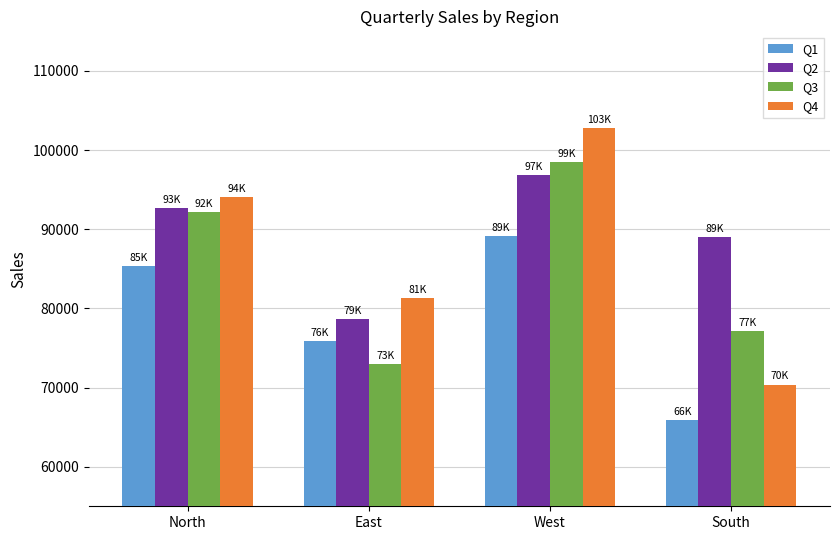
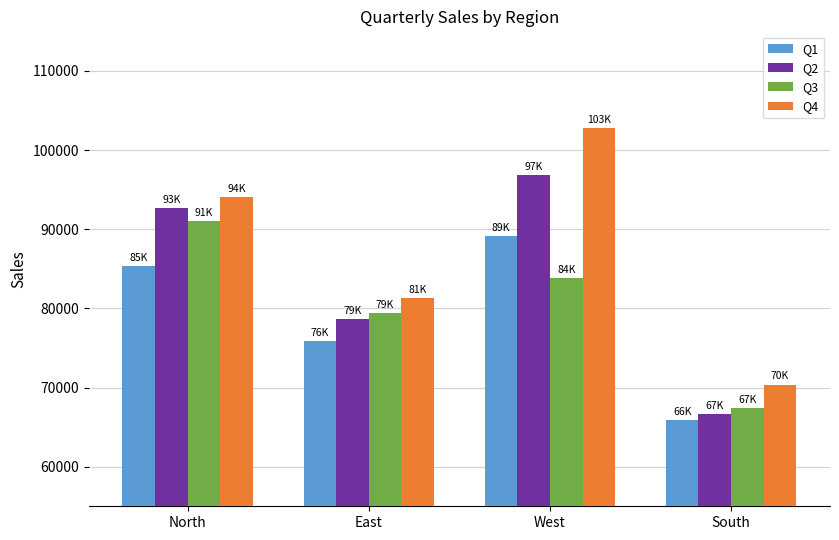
  {
    "Q1": {
      "North": "85K",
      "East": "76K",
      "West": "89K",
      "South": "66K"
    },
    "Q2": {
      "North": "93K",
      "East": "79K",
      "West": "97K",
-     "South": "89K"
+     "South": "67K"
    },
    "Q3": {
-     "North": "92K",
-     "East": "73K",
-     "West": "99K",
-     "South": "77K"
+     "North": "91K",
+     "East": "79K",
+     "West": "84K",
+     "South": "67K"
    },
    "Q4": {
      "North": "94K",
      "East": "81K",
      "West": "103K",
      "South": "70K"
    }
  }
